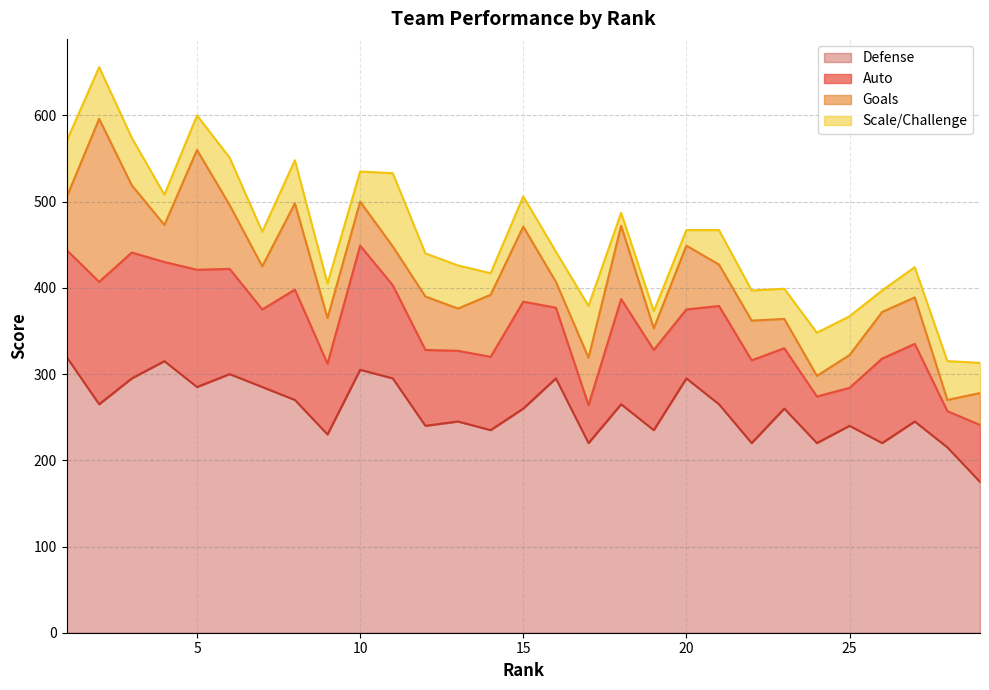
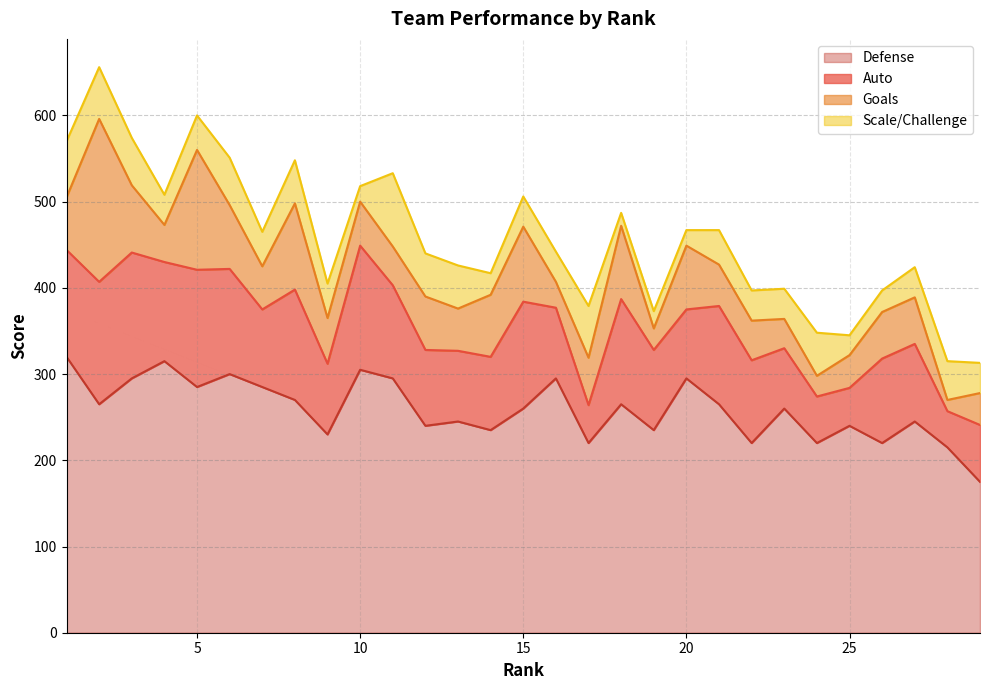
  {
    "Scale/Challenge": {
      "5": 40,
-     "10": 40,
+     "10": 20,
      "15": 40,
      "20": 20,
-     "25": 50
+     "25": 20
    }
  }
